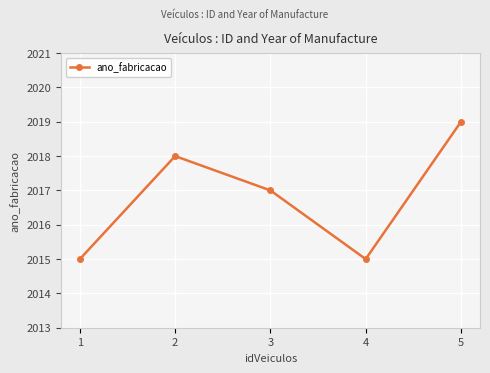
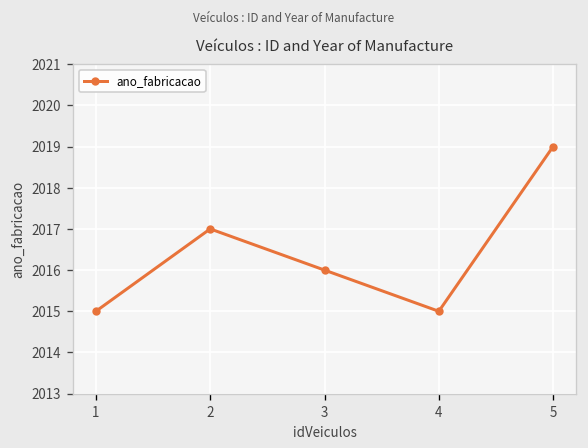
  {
    "1": 2015,
-   "2": 2018,
-   "3": 2017,
+   "2": 2017,
+   "3": 2016,
    "4": 2015,
    "5": 2019
  }
